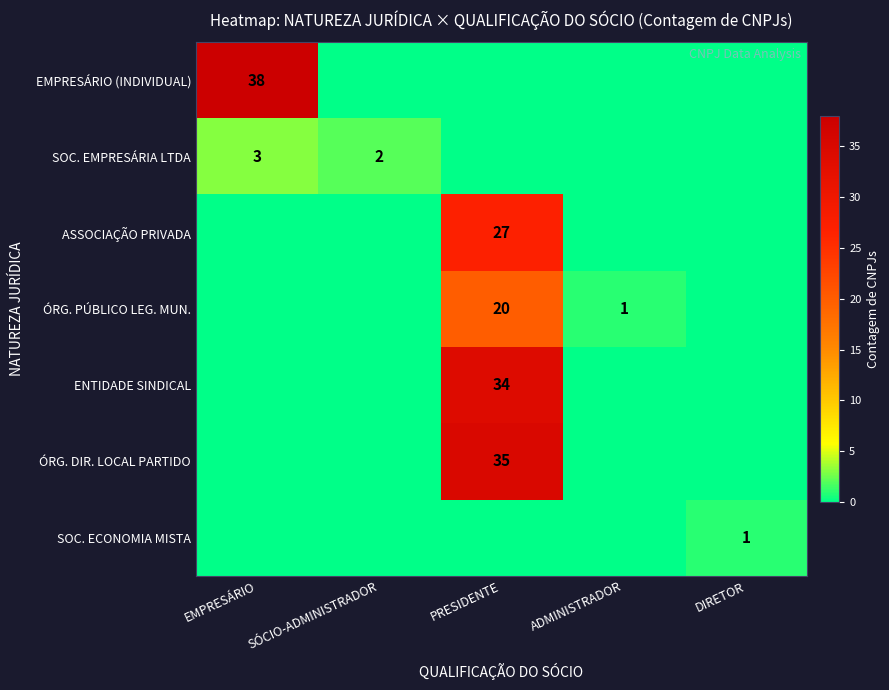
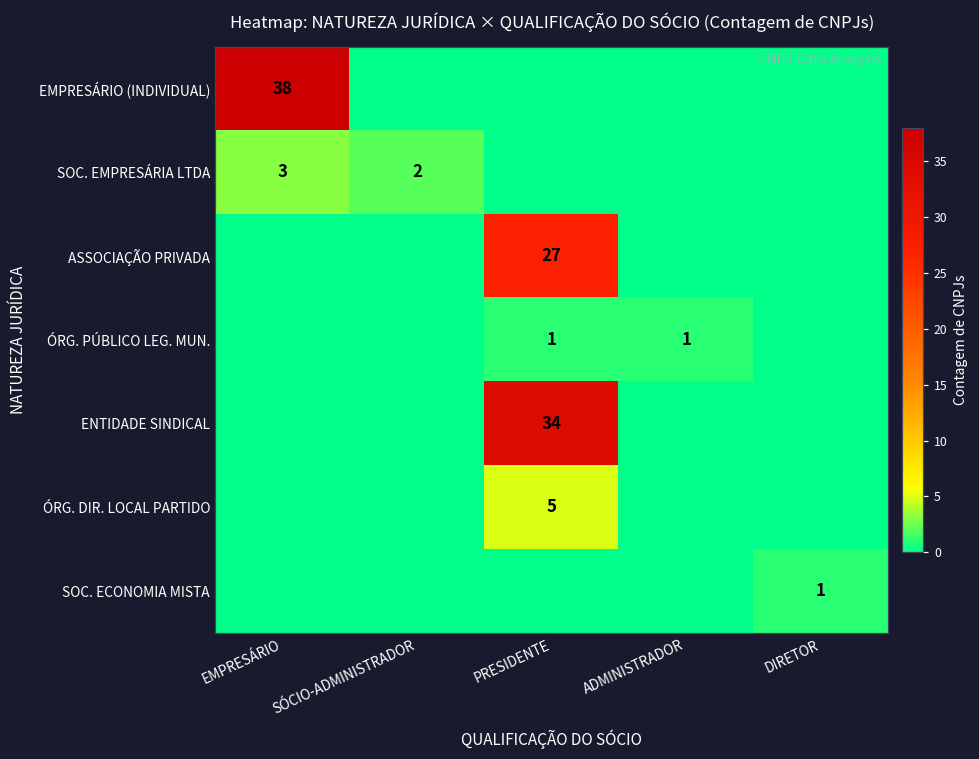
  {
    "EMPRESÁRIO (INDIVIDUAL)": {
      "EMPRESÁRIO": 38
    },
    "SOC. EMPRESÁRIA LTDA": {
      "EMPRESÁRIO": 3,
      "SÓCIO-ADMINISTRADOR": 2
    },
    "ASSOCIAÇÃO PRIVADA": {
      "PRESIDENTE": 27
    },
    "ÓRG. PÚBLICO LEG. MUN.": {
-     "PRESIDENTE": 20,
+     "PRESIDENTE": 1,
      "ADMINISTRADOR": 1
    },
    "ENTIDADE SINDICAL": {
      "PRESIDENTE": 34
    },
    "ÓRG. DIR. LOCAL PARTIDO": {
-     "PRESIDENTE": 35
+     "PRESIDENTE": 5
    },
    "SOC. ECONOMIA MISTA": {
      "DIRETOR": 1
    }
  }
